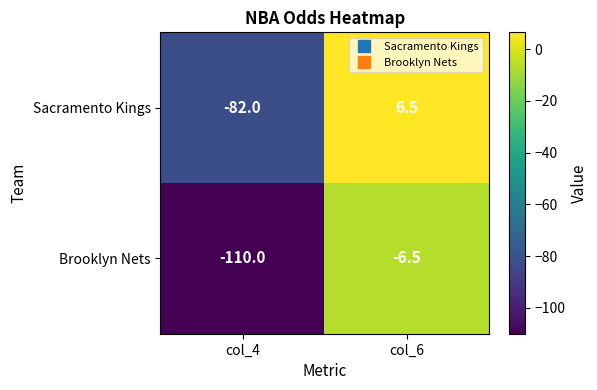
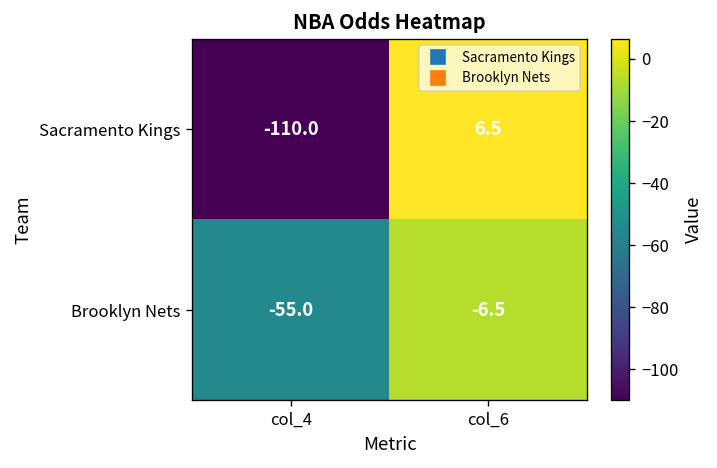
  {
    "Sacramento Kings": {
-     "col_4": -82.0,
+     "col_4": -110.0,
      "col_6": 6.5
    },
    "Brooklyn Nets": {
-     "col_4": -110.0,
+     "col_4": -55.0,
      "col_6": -6.5
    }
  }
